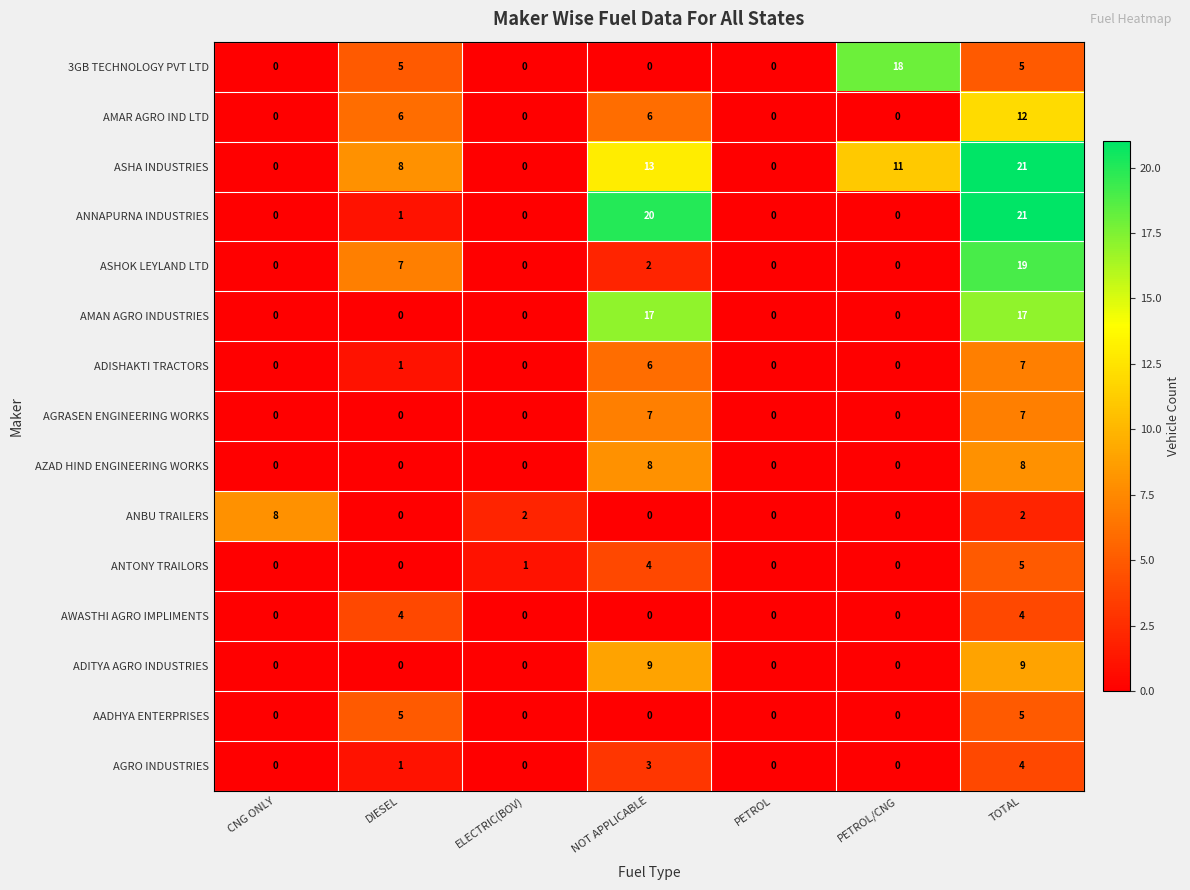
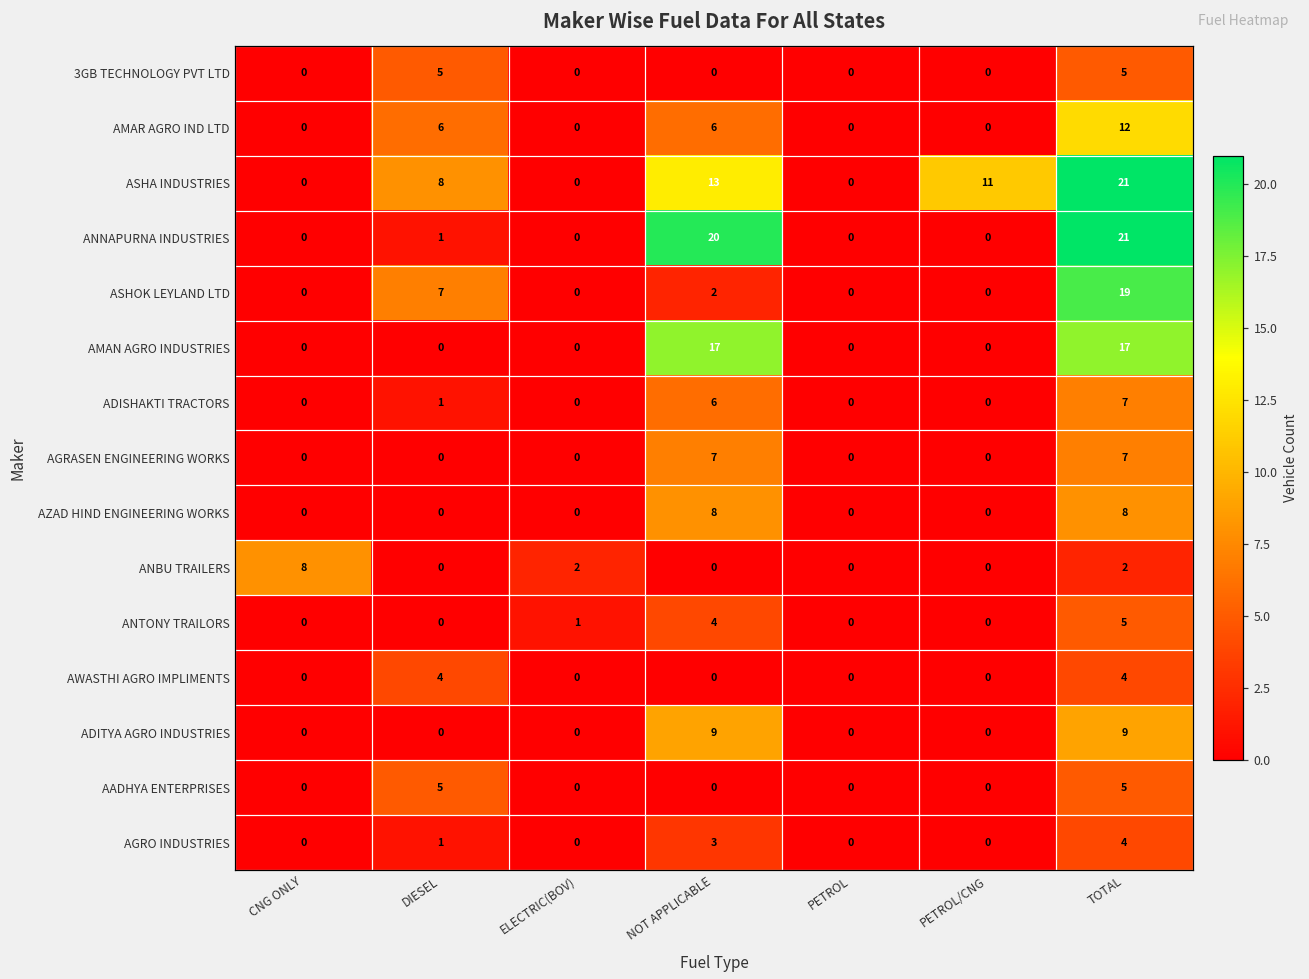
  {
    "3GB TECHNOLOGY PVT LTD": {
      "CNG ONLY": 0,
      "DIESEL": 5,
      "ELECTRIC(BOV)": 0,
      "NOT APPLICABLE": 0,
      "PETROL": 0,
-     "PETROL/CNG": 18,
+     "PETROL/CNG": 0,
      "TOTAL": 5
    },
    "AMAR AGRO IND LTD": {
      "CNG ONLY": 0,
      "DIESEL": 6,
      "ELECTRIC(BOV)": 0,
      "NOT APPLICABLE": 6,
      "PETROL": 0,
      "PETROL/CNG": 0,
      "TOTAL": 12
    },
    "ASHA INDUSTRIES": {
      "CNG ONLY": 0,
      "DIESEL": 8,
      "ELECTRIC(BOV)": 0,
      "NOT APPLICABLE": 13,
      "PETROL": 0,
      "PETROL/CNG": 11,
      "TOTAL": 21
    },
    "ANNAPURNA INDUSTRIES": {
      "CNG ONLY": 0,
      "DIESEL": 1,
      "ELECTRIC(BOV)": 0,
      "NOT APPLICABLE": 20,
      "PETROL": 0,
      "PETROL/CNG": 0,
      "TOTAL": 21
    },
    "ASHOK LEYLAND LTD": {
      "CNG ONLY": 0,
      "DIESEL": 7,
      "ELECTRIC(BOV)": 0,
      "NOT APPLICABLE": 2,
      "PETROL": 0,
      "PETROL/CNG": 0,
      "TOTAL": 19
    },
    "AMAN AGRO INDUSTRIES": {
      "CNG ONLY": 0,
      "DIESEL": 0,
      "ELECTRIC(BOV)": 0,
      "NOT APPLICABLE": 17,
      "PETROL": 0,
      "PETROL/CNG": 0,
      "TOTAL": 17
    },
    "ADISHAKTI TRACTORS": {
      "CNG ONLY": 0,
      "DIESEL": 1,
      "ELECTRIC(BOV)": 0,
      "NOT APPLICABLE": 6,
      "PETROL": 0,
      "PETROL/CNG": 0,
      "TOTAL": 7
    },
    "AGRASEN ENGINEERING WORKS": {
      "CNG ONLY": 0,
      "DIESEL": 0,
      "ELECTRIC(BOV)": 0,
      "NOT APPLICABLE": 7,
      "PETROL": 0,
      "PETROL/CNG": 0,
      "TOTAL": 7
    },
    "AZAD HIND ENGINEERING WORKS": {
      "CNG ONLY": 0,
      "DIESEL": 0,
      "ELECTRIC(BOV)": 0,
      "NOT APPLICABLE": 8,
      "PETROL": 0,
      "PETROL/CNG": 0,
      "TOTAL": 8
    },
    "ANBU TRAILERS": {
      "CNG ONLY": 8,
      "DIESEL": 0,
      "ELECTRIC(BOV)": 2,
      "NOT APPLICABLE": 0,
      "PETROL": 0,
      "PETROL/CNG": 0,
      "TOTAL": 2
    },
    "ANTONY TRAILORS": {
      "CNG ONLY": 0,
      "DIESEL": 0,
      "ELECTRIC(BOV)": 1,
      "NOT APPLICABLE": 4,
      "PETROL": 0,
      "PETROL/CNG": 0,
      "TOTAL": 5
    },
    "AWASTHI AGRO IMPLIMENTS": {
      "CNG ONLY": 0,
      "DIESEL": 4,
      "ELECTRIC(BOV)": 0,
      "NOT APPLICABLE": 0,
      "PETROL": 0,
      "PETROL/CNG": 0,
      "TOTAL": 4
    },
    "ADITYA AGRO INDUSTRIES": {
      "CNG ONLY": 0,
      "DIESEL": 0,
      "ELECTRIC(BOV)": 0,
      "NOT APPLICABLE": 9,
      "PETROL": 0,
      "PETROL/CNG": 0,
      "TOTAL": 9
    },
    "AADHYA ENTERPRISES": {
      "CNG ONLY": 0,
      "DIESEL": 5,
      "ELECTRIC(BOV)": 0,
      "NOT APPLICABLE": 0,
      "PETROL": 0,
      "PETROL/CNG": 0,
      "TOTAL": 5
    },
    "AGRO INDUSTRIES": {
      "CNG ONLY": 0,
      "DIESEL": 1,
      "ELECTRIC(BOV)": 0,
      "NOT APPLICABLE": 3,
      "PETROL": 0,
      "PETROL/CNG": 0,
      "TOTAL": 4
    }
  }
